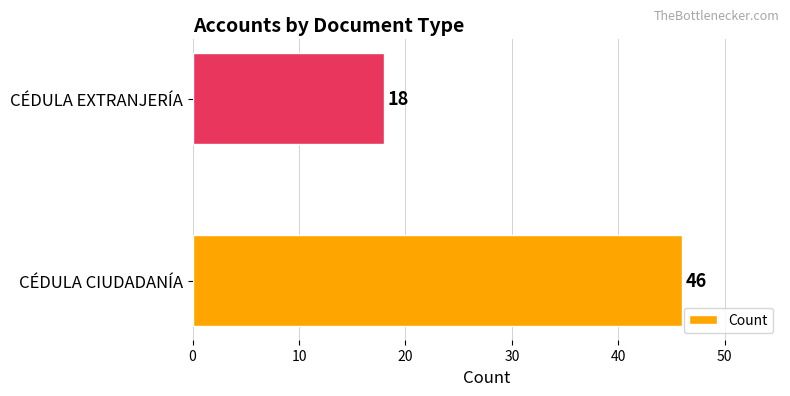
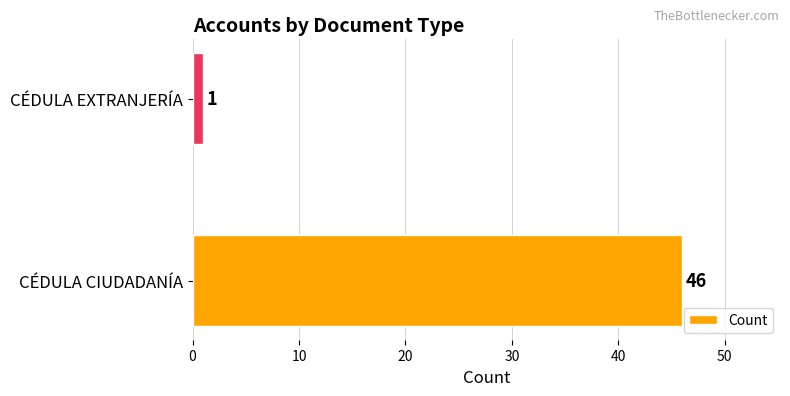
  {
-   "CÉDULA EXTRANJERÍA": 18,
+   "CÉDULA EXTRANJERÍA": 1,
    "CÉDULA CIUDADANÍA": 46
  }
